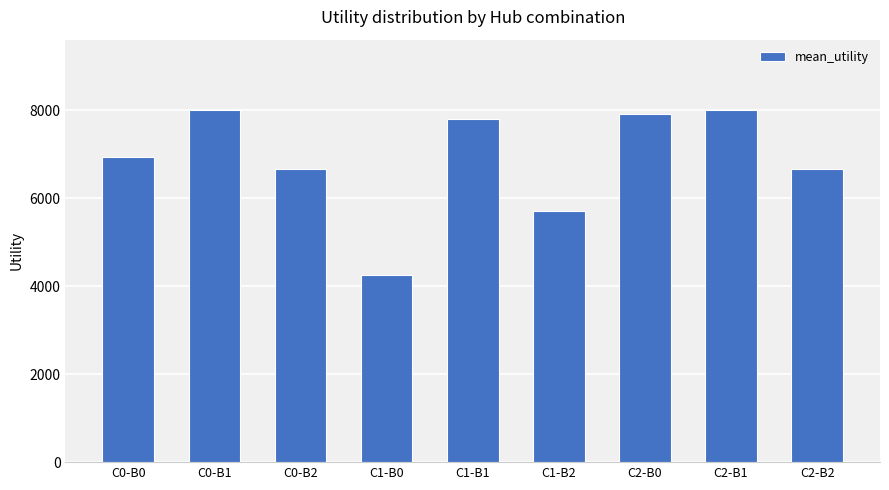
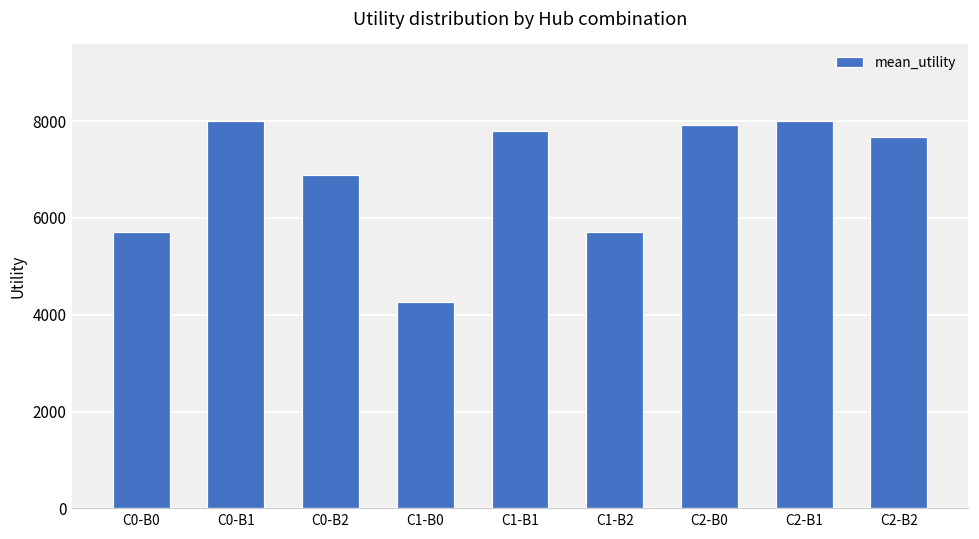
  {
-   "C0-B0": 6900,
+   "C0-B0": 5700,
    "C0-B1": 8000,
-   "C0-B2": 6700,
+   "C0-B2": 6900,
    "C1-B0": 4300,
    "C1-B1": 7800,
    "C1-B2": 5700,
    "C2-B0": 7900,
    "C2-B1": 8000,
-   "C2-B2": 6700
+   "C2-B2": 7700
  }
